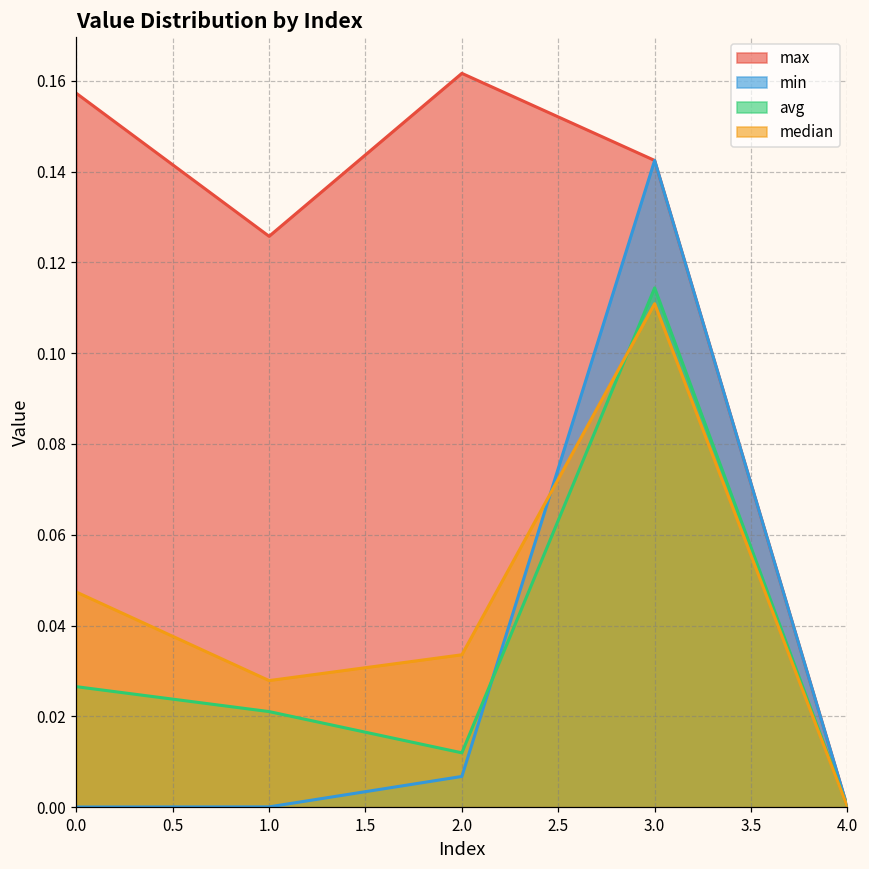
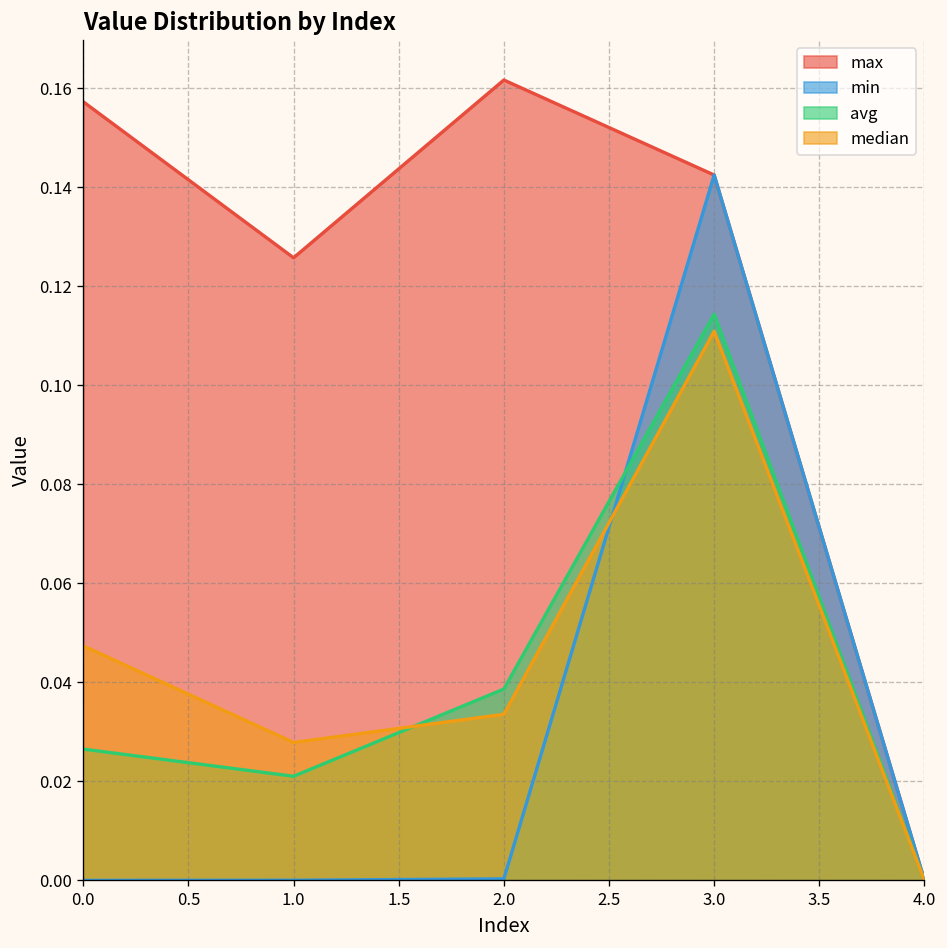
  {
    "max": {
      "0.0": 0.157,
      "1.0": 0.126,
      "2.0": 0.162
    },
    "min": {
      "0.0": 0.000,
      "1.0": 0.000,
-     "2.0": 0.007
+     "2.0": 0.000
    },
    "avg": {
      "0.0": 0.027,
      "1.0": 0.021,
-     "2.0": 0.012,
+     "2.0": 0.039,
      "3.0": 0.114
    },
    "median": {
      "0.0": 0.047,
      "1.0": 0.028,
      "2.0": 0.034,
      "3.0": 0.111
    }
  }
